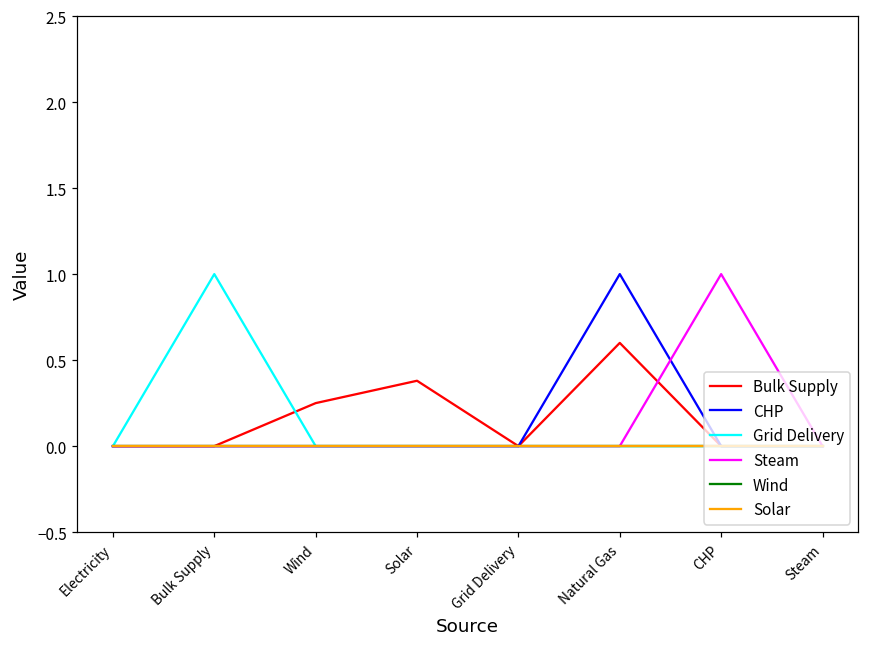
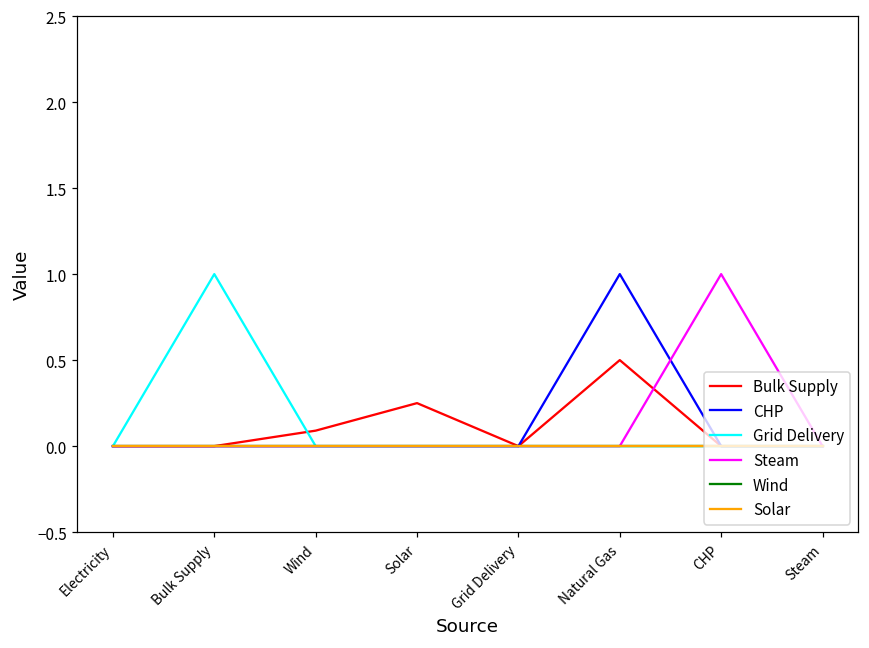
  {
    "Bulk Supply": {
-     "Wind": 0.25,
-     "Solar": 0.38,
-     "Natural Gas": 0.6
+     "Wind": 0.09,
+     "Solar": 0.25,
+     "Natural Gas": 0.5
    },
    "CHP": {
      "Natural Gas": 1.00
    },
    "Grid Delivery": {
      "Bulk Supply": 1.00
    },
    "Steam": {
      "CHP": 1.00
    }
  }
